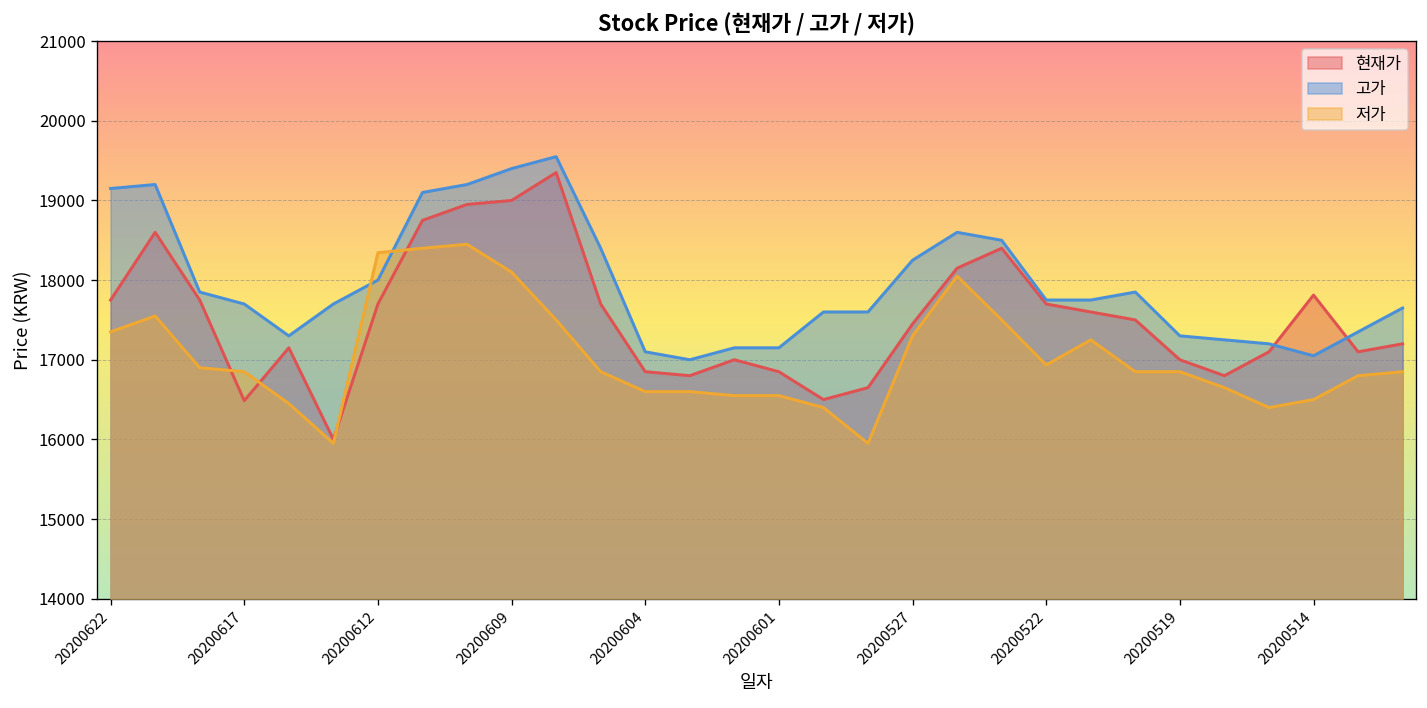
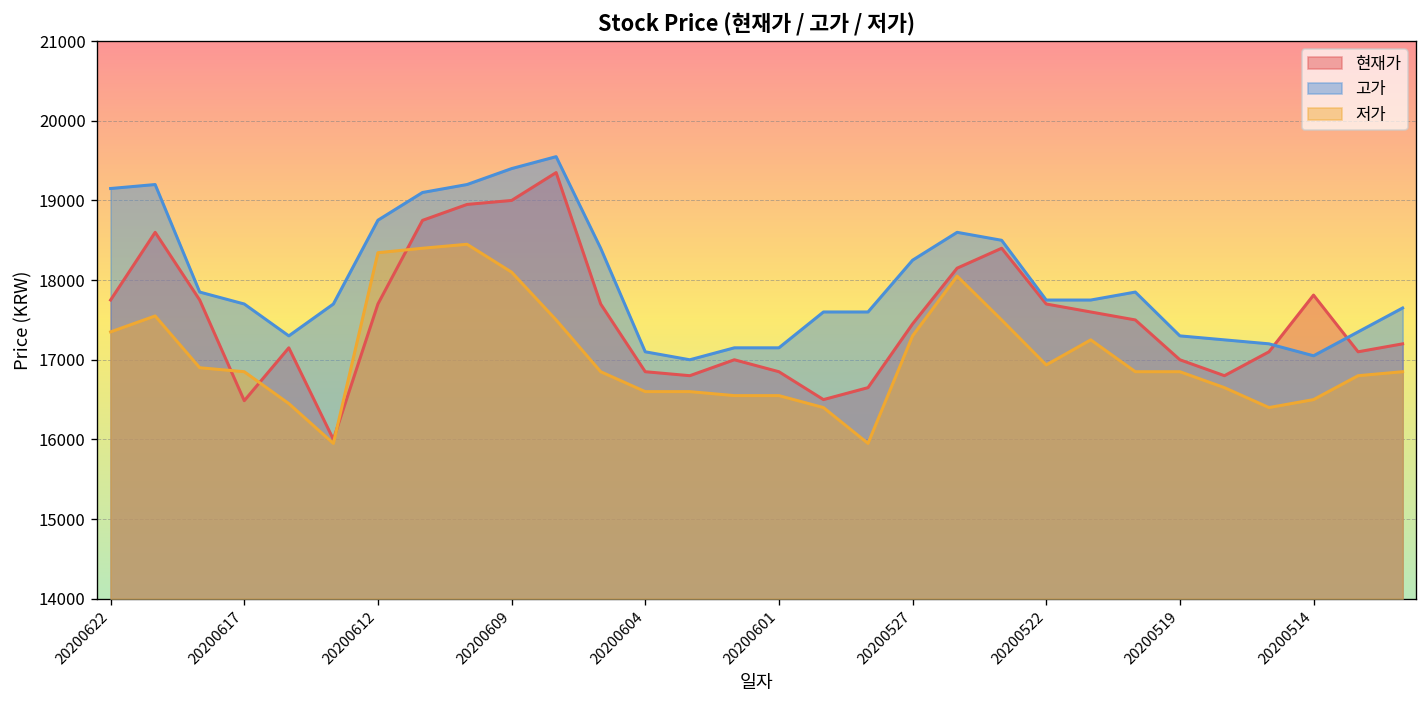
  {
    "현재가": {
      "20200622": 17800,
      "20200617": 16500,
      "20200612": 17700,
      "20200609": 19000,
      "20200604": 16900,
      "20200601": 16900,
      "20200527": 17500,
      "20200522": 17700,
      "20200519": 17000,
      "20200514": 17800
    },
    "고가": {
      "20200622": 19200,
      "20200617": 17700,
-     "20200612": 18000,
+     "20200612": 18800,
      "20200609": 19400,
      "20200604": 17100,
      "20200601": 17200,
      "20200527": 18300,
      "20200522": 17800,
      "20200519": 17300,
      "20200514": 17100
    },
    "저가": {
      "20200622": 17400,
      "20200617": 16900,
      "20200612": 18300,
      "20200609": 18100,
      "20200604": 16600,
      "20200601": 16600,
      "20200527": 17300,
      "20200522": 16900,
      "20200519": 16900,
      "20200514": 16500
    }
  }
